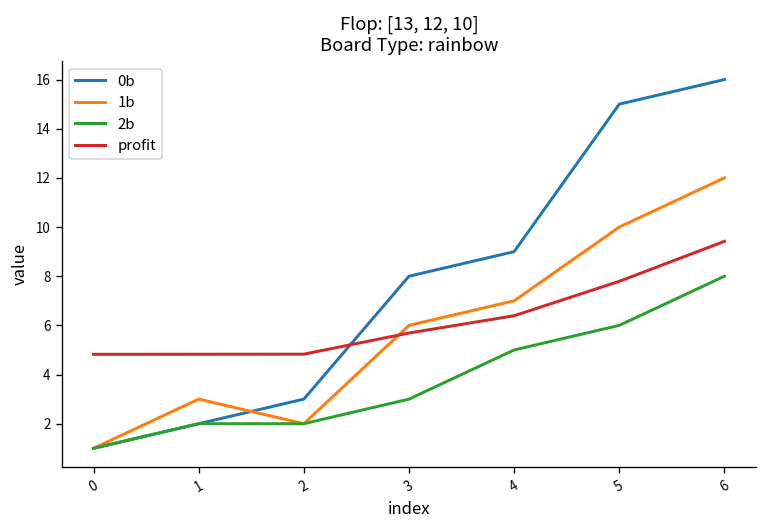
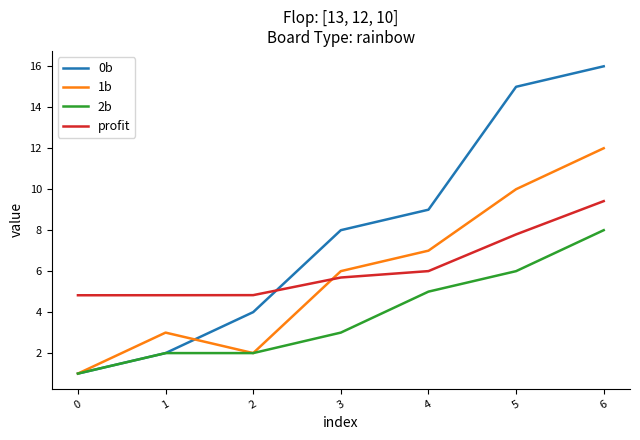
  {
    "0b": {
-     "2": 3,
+     "2": 4,
      "3": 8,
      "4": 9,
      "5": 15,
      "6": 16
    },
    "1b": {
      "1": 3.0,
      "3": 6.0,
      "4": 7.0,
      "5": 10.0,
      "6": 12.0
    },
    "2b": {
      "3": 3.0,
      "4": 5.0,
      "5": 6.0,
      "6": 8.0
    },
    "profit": {
      "0": 4.8,
      "1": 4.8,
      "2": 4.8,
      "3": 5.7,
-     "4": 6.4,
+     "4": 6.0,
      "5": 7.8,
      "6": 9.4
    }
  }
